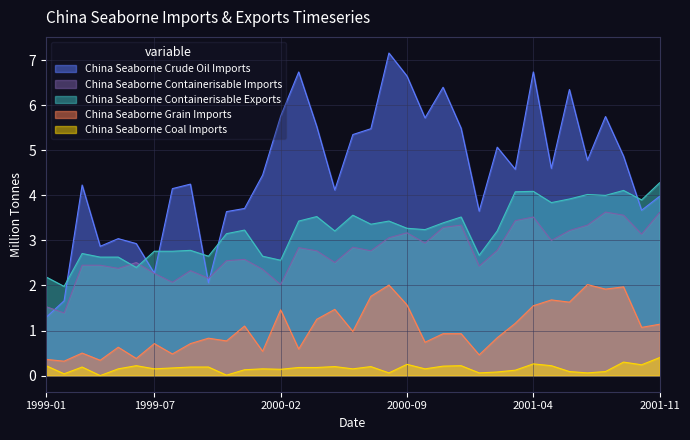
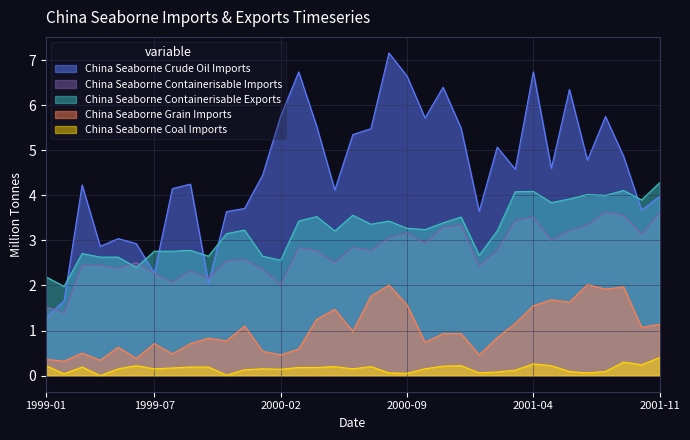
  {
    "China Seaborne Crude Oil Imports": {
      "1999-01": 1.3,
      "2000-09": 6.7,
      "2001-04": 6.7,
      "2001-11": 4.0
    },
    "China Seaborne Containerisable Imports": {
      "1999-01": 1.5,
      "2000-02": 2.0,
      "2000-09": 3.2,
      "2001-04": 3.5,
      "2001-11": 3.6
    },
    "China Seaborne Containerisable Exports": {
      "1999-01": 2.2,
      "1999-07": 2.8,
      "2000-02": 2.6,
      "2000-09": 3.3,
      "2001-04": 4.1,
      "2001-11": 4.3
    },
    "China Seaborne Grain Imports": {
      "1999-01": 0.4,
      "1999-07": 0.7,
-     "2000-02": 1.5,
+     "2000-02": 0.5,
      "2000-09": 1.6,
      "2001-04": 1.6,
      "2001-11": 1.1
    },
    "China Seaborne Coal Imports": {
      "1999-01": 0.2,
      "1999-07": 0.2,
      "2000-02": 0.1,
-     "2000-09": 0.3,
+     "2000-09": 0.1,
      "2001-04": 0.3,
      "2001-11": 0.4
    }
  }
